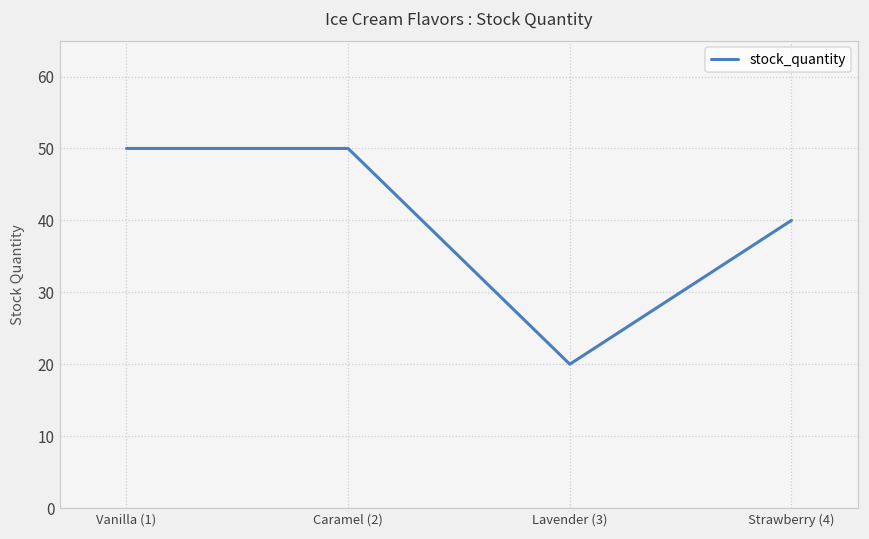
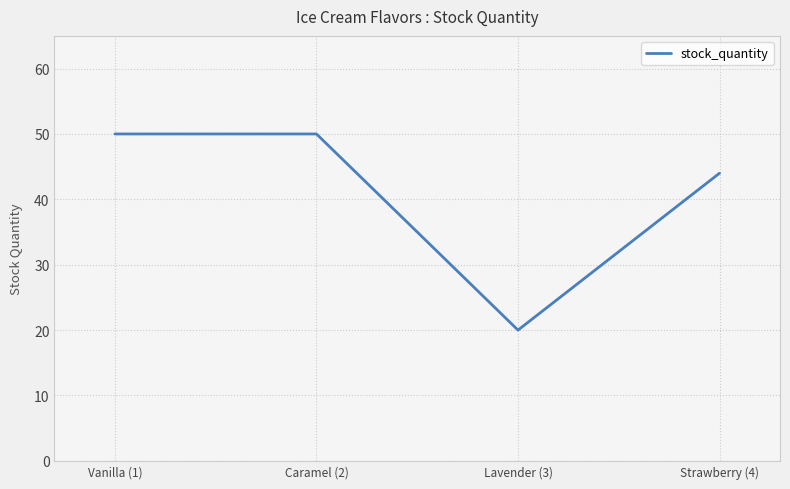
  {
    "Vanilla (1)": 50,
    "Caramel (2)": 50,
    "Lavender (3)": 20,
-   "Strawberry (4)": 40
+   "Strawberry (4)": 44
  }
